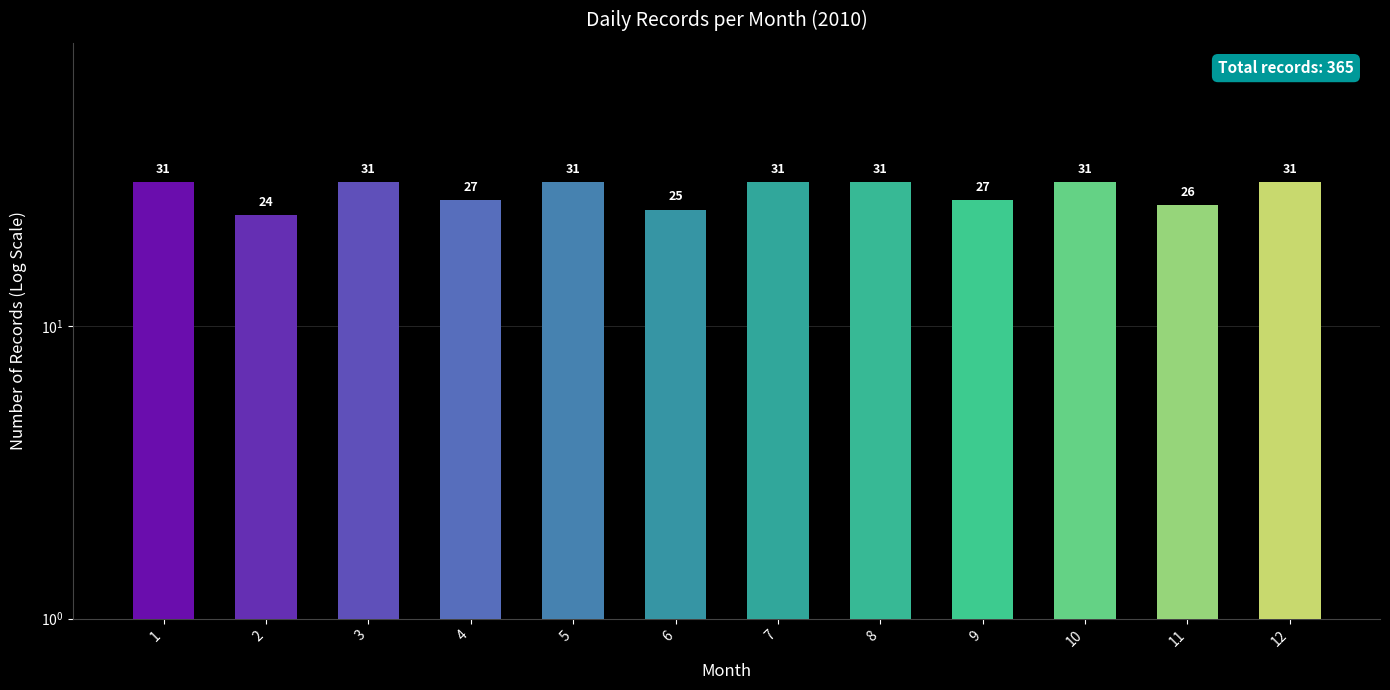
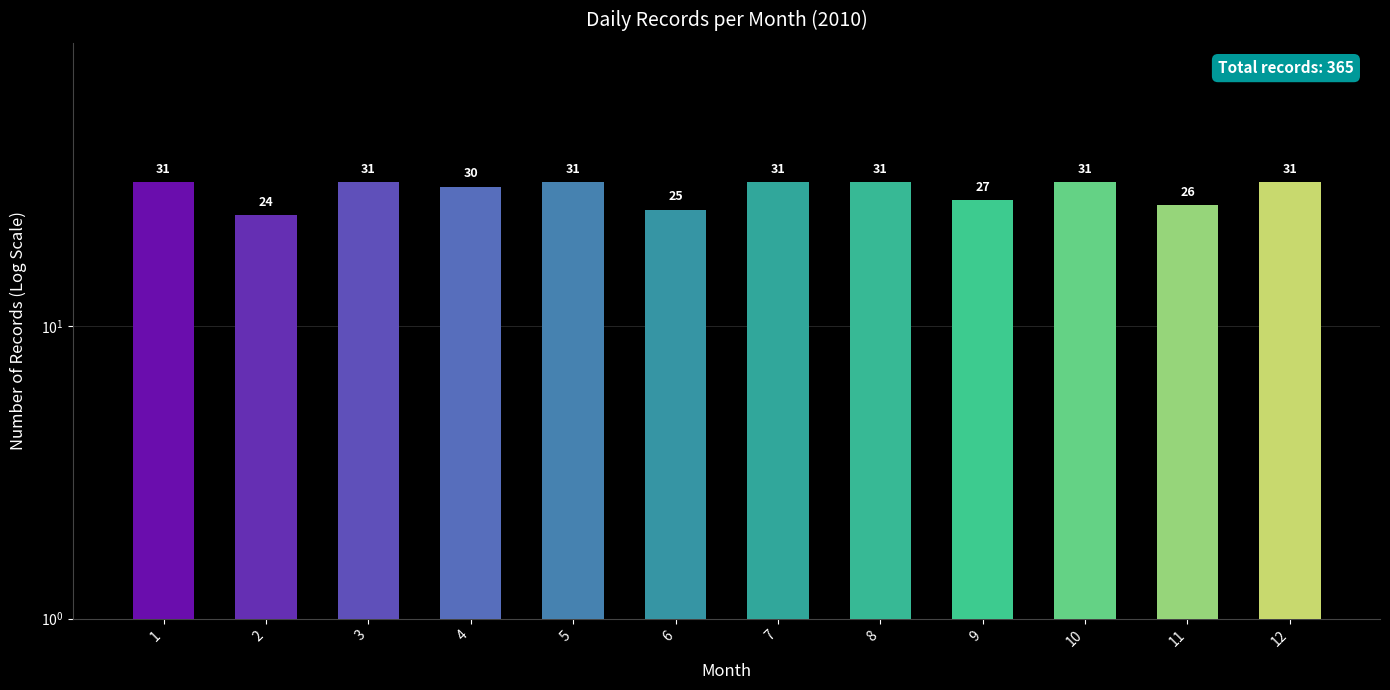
  {
    "1": 31,
    "2": 24,
    "3": 31,
-   "4": 27,
+   "4": 30,
    "5": 31,
    "6": 25,
    "7": 31,
    "8": 31,
    "9": 27,
    "10": 31,
    "11": 26,
    "12": 31
  }
